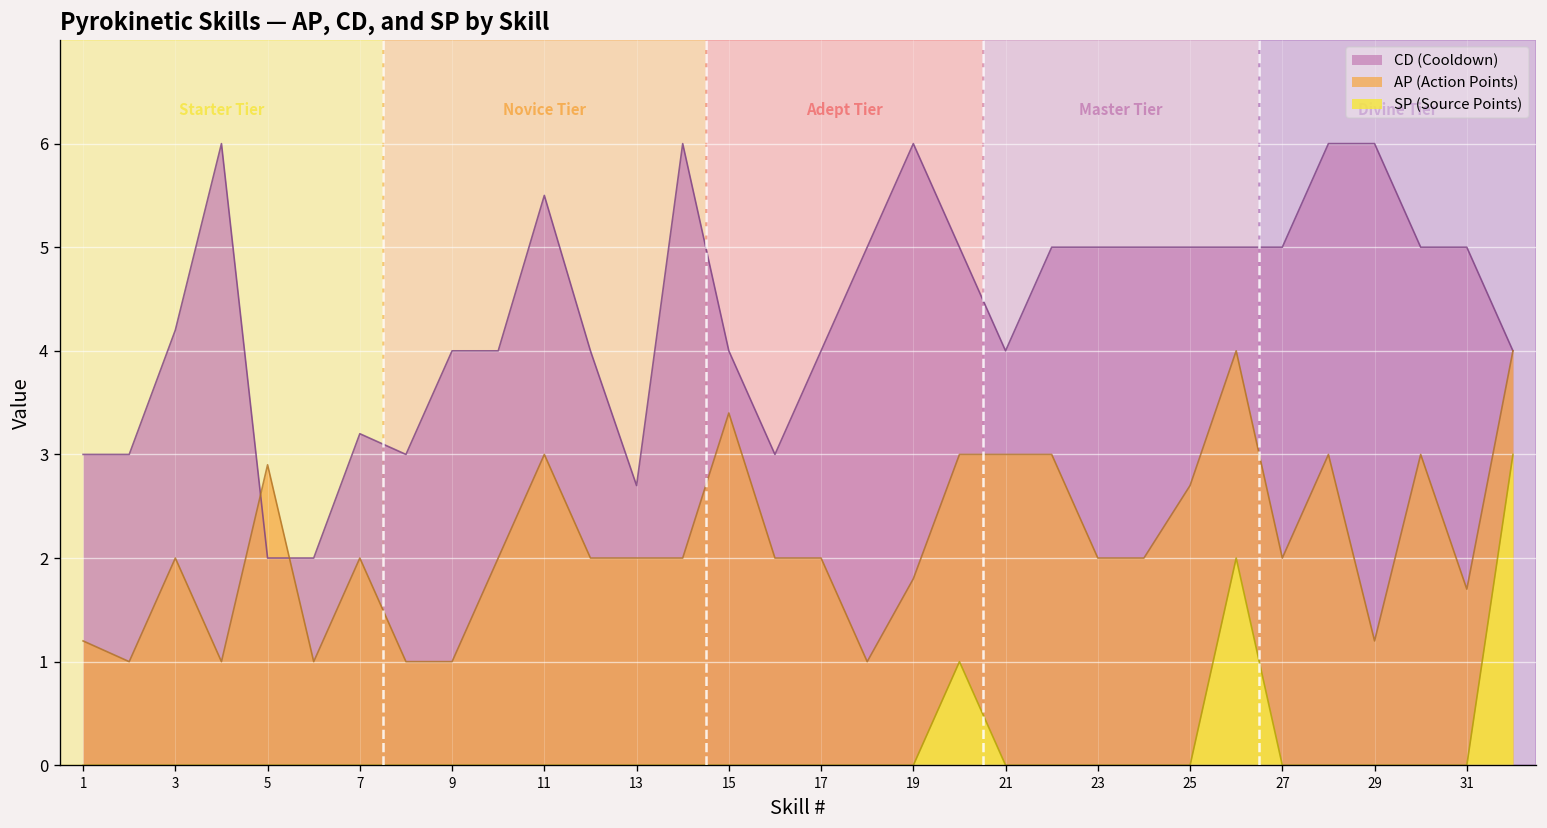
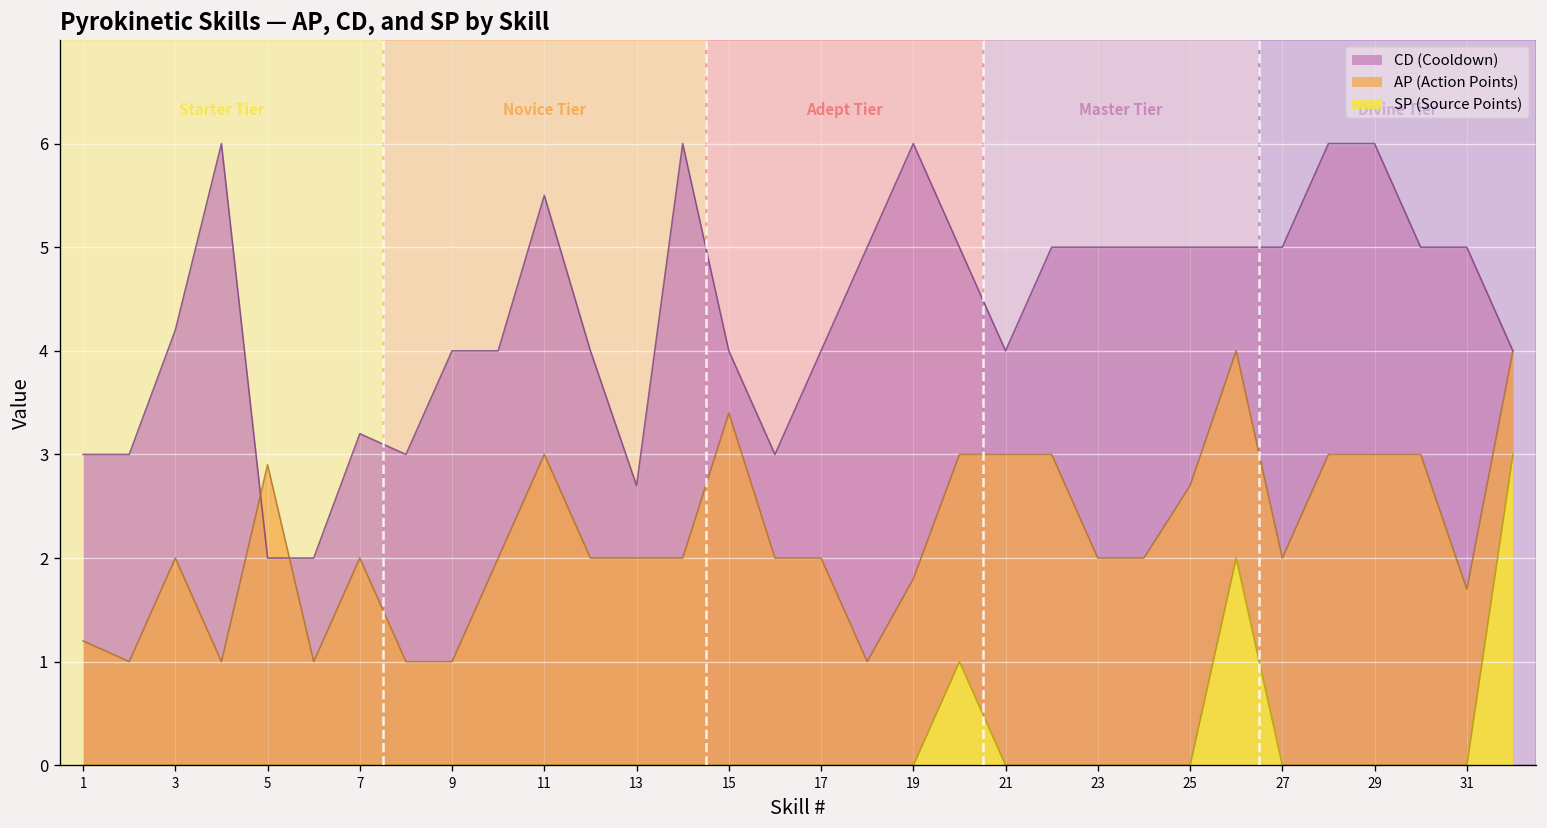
  {
    "CD (Cooldown)": {
      "1": 3.0,
      "3": 4.2,
      "5": 2.0,
      "7": 3.2,
      "9": 4.0,
      "11": 5.5,
      "13": 2.7,
      "15": 4.0,
      "17": 4.0,
      "19": 6.0,
      "21": 4.0,
      "23": 5.0,
      "25": 5.0,
      "27": 5.0,
      "29": 6.0,
      "31": 5.0
    },
    "AP (Action Points)": {
      "1": 1.2,
      "3": 2.0,
      "5": 2.9,
      "7": 2.0,
      "9": 1.0,
      "11": 3.0,
      "13": 2.0,
      "15": 3.4,
      "17": 2.0,
      "19": 1.8,
      "21": 3.0,
      "23": 2.0,
      "25": 2.7,
      "27": 2.0,
-     "29": 1.2,
+     "29": 3.0,
      "31": 1.7
    },
    "SP (Source Points)": {
      "1": 0.0,
      "3": 0.0,
      "5": 0.0,
      "7": 0.0,
      "9": 0.0,
      "11": 0.0,
      "13": 0.0,
      "15": 0.0,
      "17": 0.0,
      "19": 0.0,
      "21": 0.0,
      "23": 0.0,
      "25": 0.0,
      "27": 0.0,
      "29": 0.0,
      "31": 0.0
    }
  }
